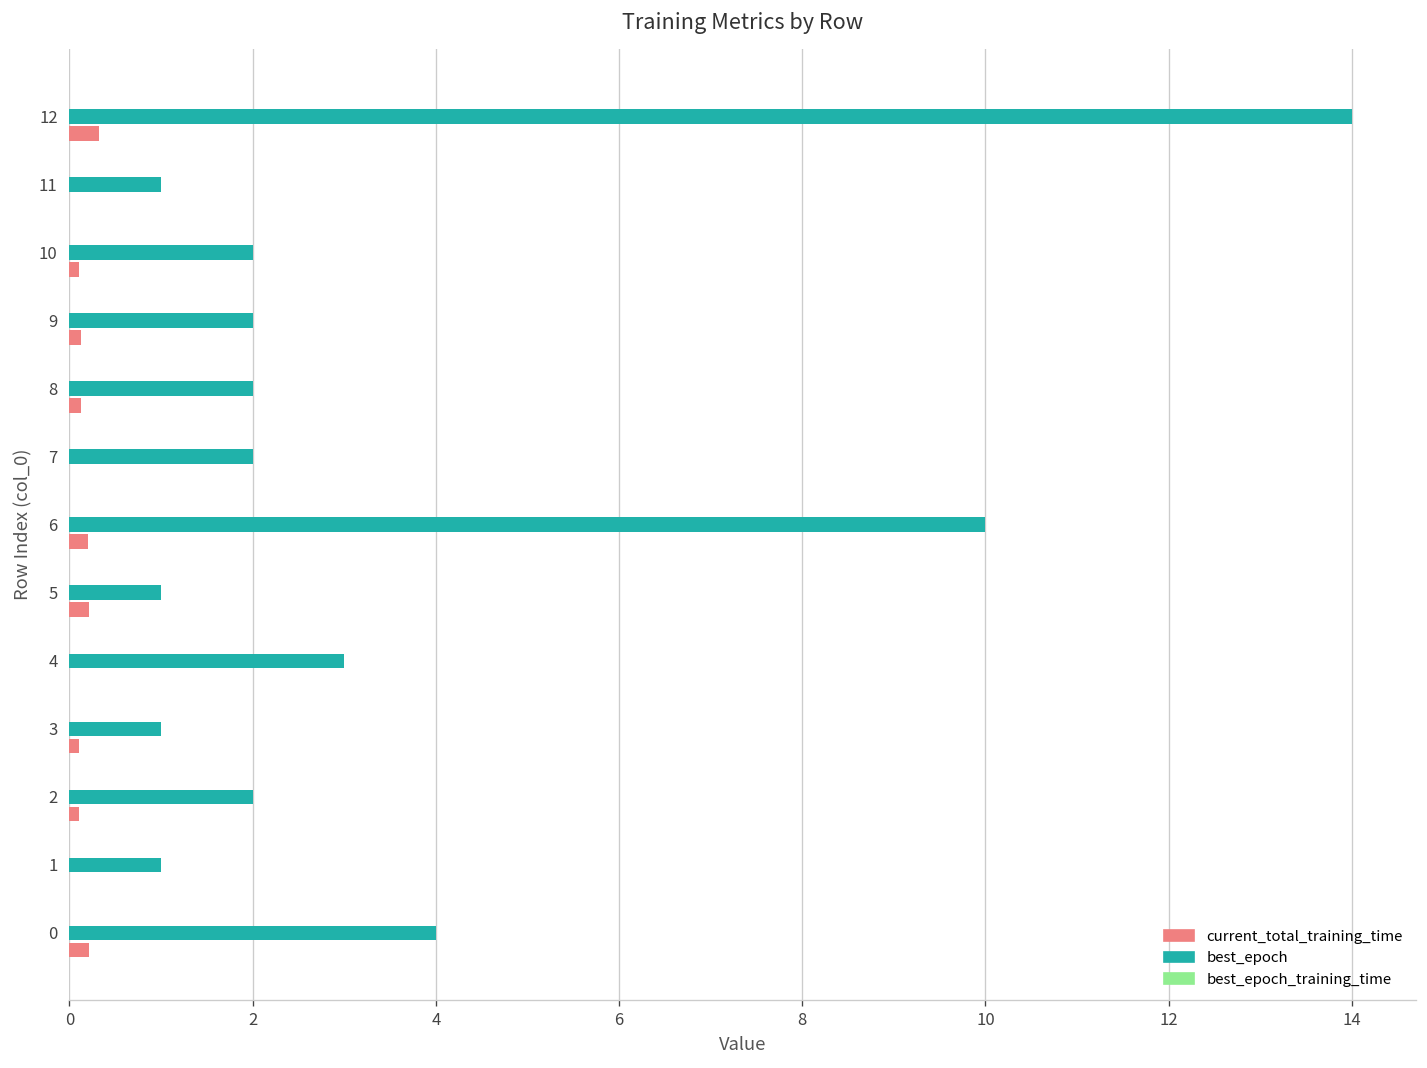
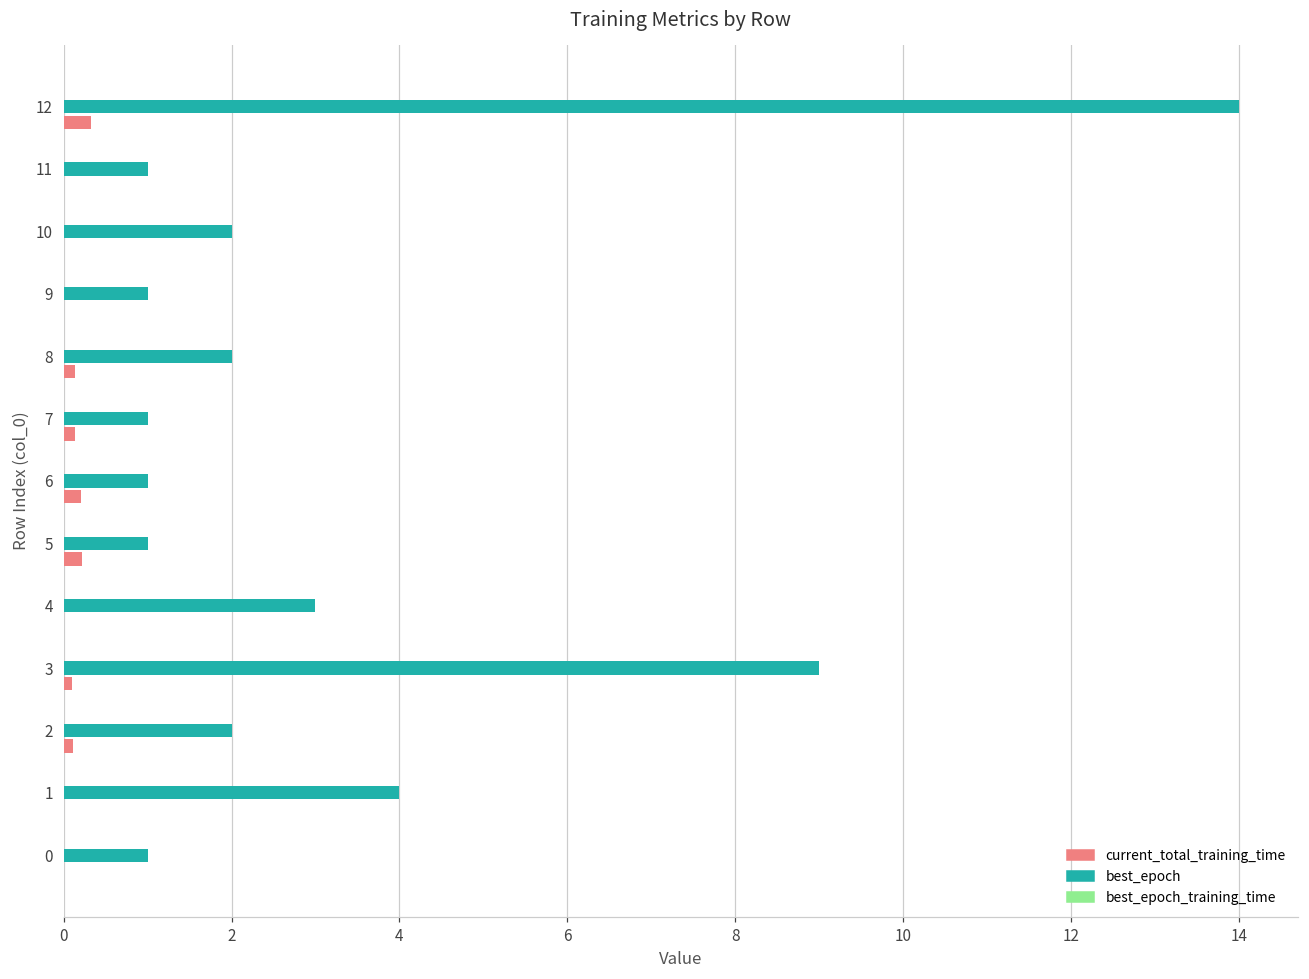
  {
    "current_total_training_time": {
      "12": 0.3,
-     "10": 0.1,
-     "9": 0.1,
+     "10": 0.0,
+     "9": 0.0,
      "8": 0.1,
-     "7": 0.0,
+     "7": 0.1,
      "6": 0.2,
      "5": 0.2,
      "3": 0.1,
      "2": 0.1,
-     "0": 0.2
+     "0": 0.0
    },
    "best_epoch": {
      "12": 14,
      "11": 1,
      "10": 2,
-     "9": 2,
+     "9": 1,
      "8": 2,
-     "7": 2,
-     "6": 10,
+     "7": 1,
+     "6": 1,
      "5": 1,
      "4": 3,
-     "3": 1,
+     "3": 9,
      "2": 2,
-     "1": 1,
-     "0": 4
+     "1": 4,
+     "0": 1
    },
    "best_epoch_training_time": {
      "11": 0.0,
      "10": 0.0,
      "9": 0.0,
      "8": 0.0,
      "7": 0.0,
      "6": 0.0,
      "5": 0.0,
      "4": 0.0,
      "3": 0.0,
      "2": 0.0,
      "1": 0.0,
      "0": 0.0
    }
  }
